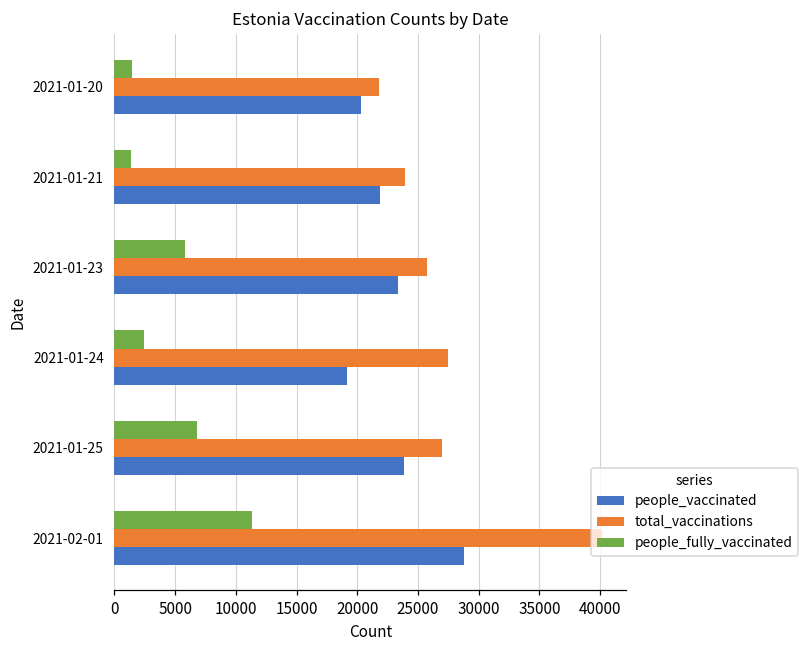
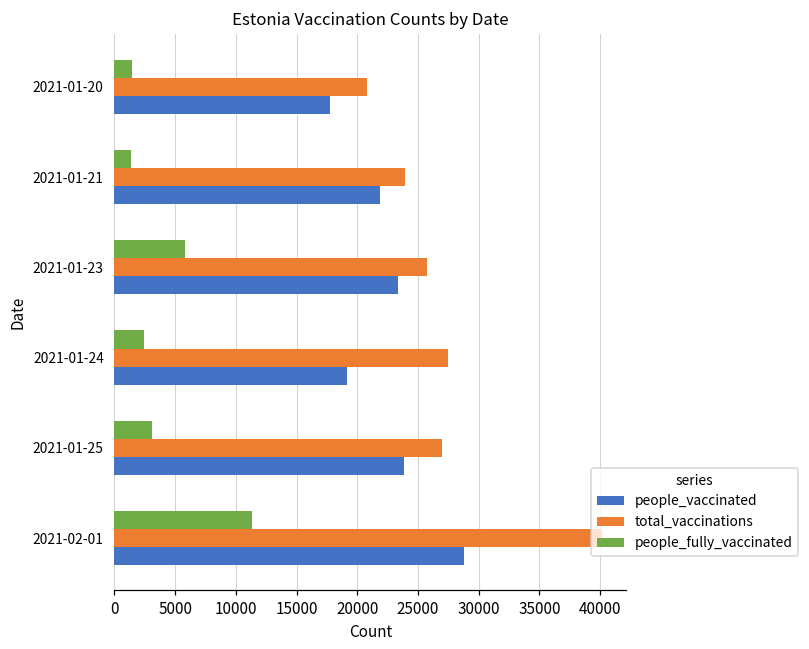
  {
    "people_vaccinated": {
-     "2021-01-20": 20300,
+     "2021-01-20": 17800,
      "2021-01-21": 21800,
      "2021-01-23": 23300,
      "2021-01-24": 19200,
      "2021-01-25": 23900,
      "2021-02-01": 28800
    },
    "total_vaccinations": {
-     "2021-01-20": 21800,
+     "2021-01-20": 20800,
      "2021-01-21": 24000,
      "2021-01-23": 25700,
      "2021-01-24": 27500,
      "2021-01-25": 27000
    },
    "people_fully_vaccinated": {
      "2021-01-20": 1500,
      "2021-01-21": 1400,
      "2021-01-23": 5800,
      "2021-01-24": 2400,
-     "2021-01-25": 6800,
+     "2021-01-25": 3100,
      "2021-02-01": 11300
    }
  }
